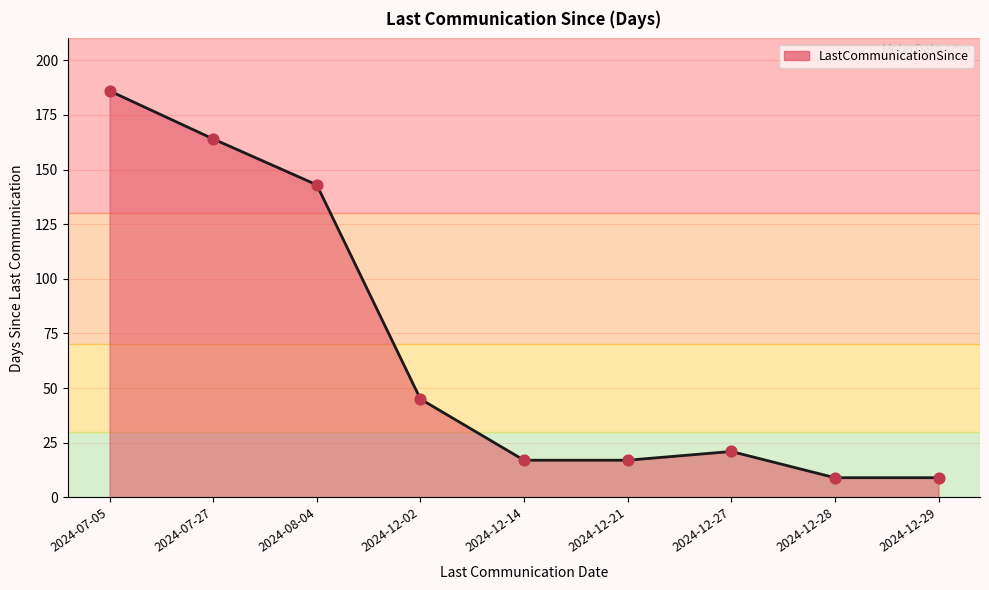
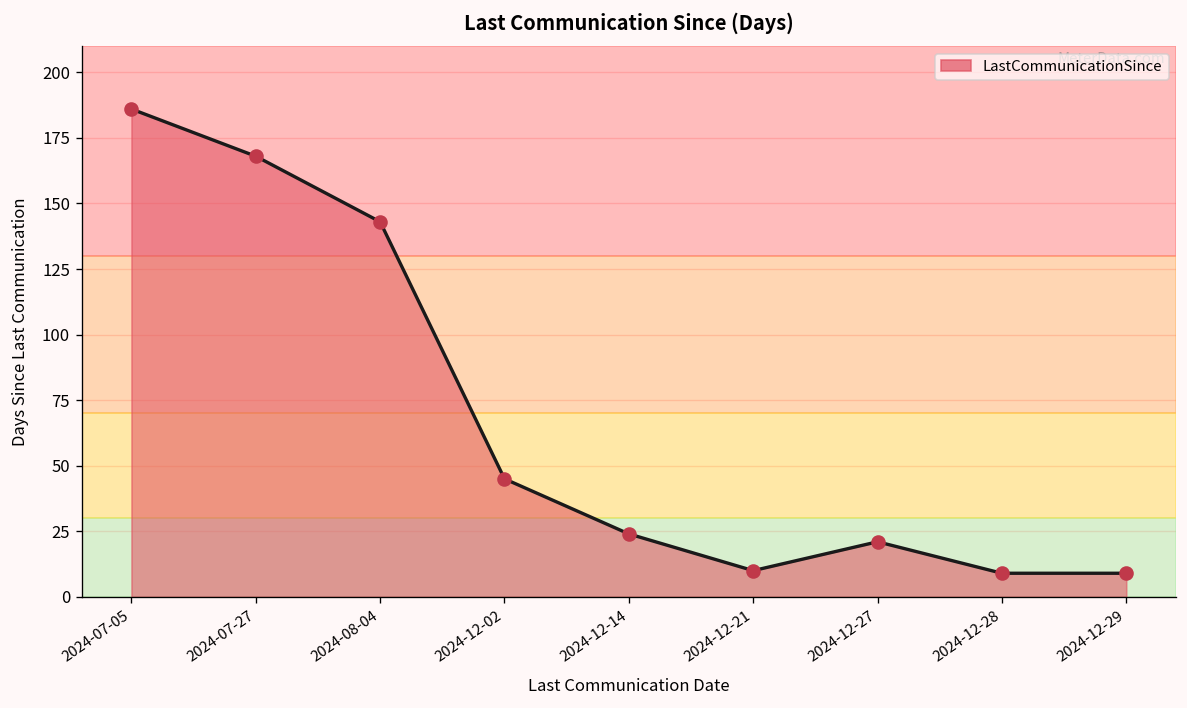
  {
    "2024-07-05": 186,
-   "2024-07-27": 164,
+   "2024-07-27": 168,
    "2024-08-04": 143,
    "2024-12-02": 45,
-   "2024-12-14": 17,
-   "2024-12-21": 17,
+   "2024-12-14": 24,
+   "2024-12-21": 10,
    "2024-12-27": 21,
    "2024-12-28": 9,
    "2024-12-29": 9
  }
